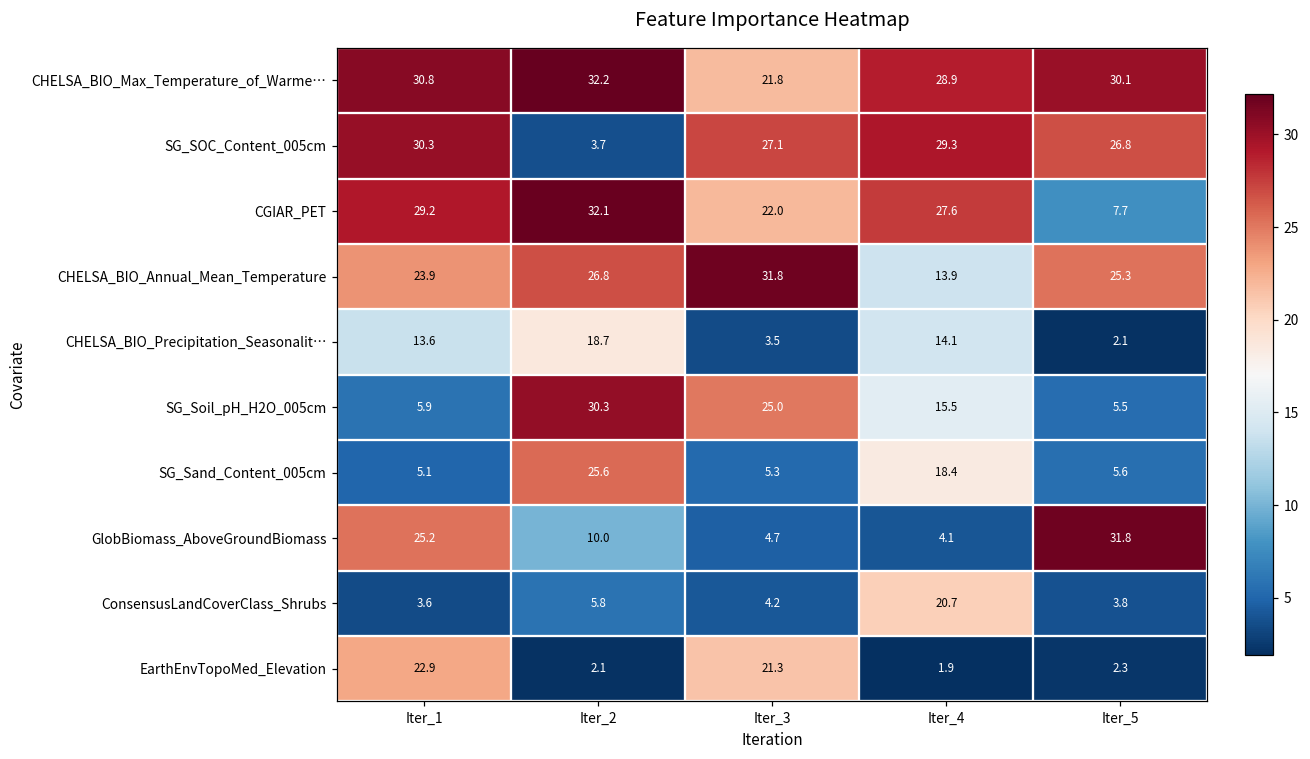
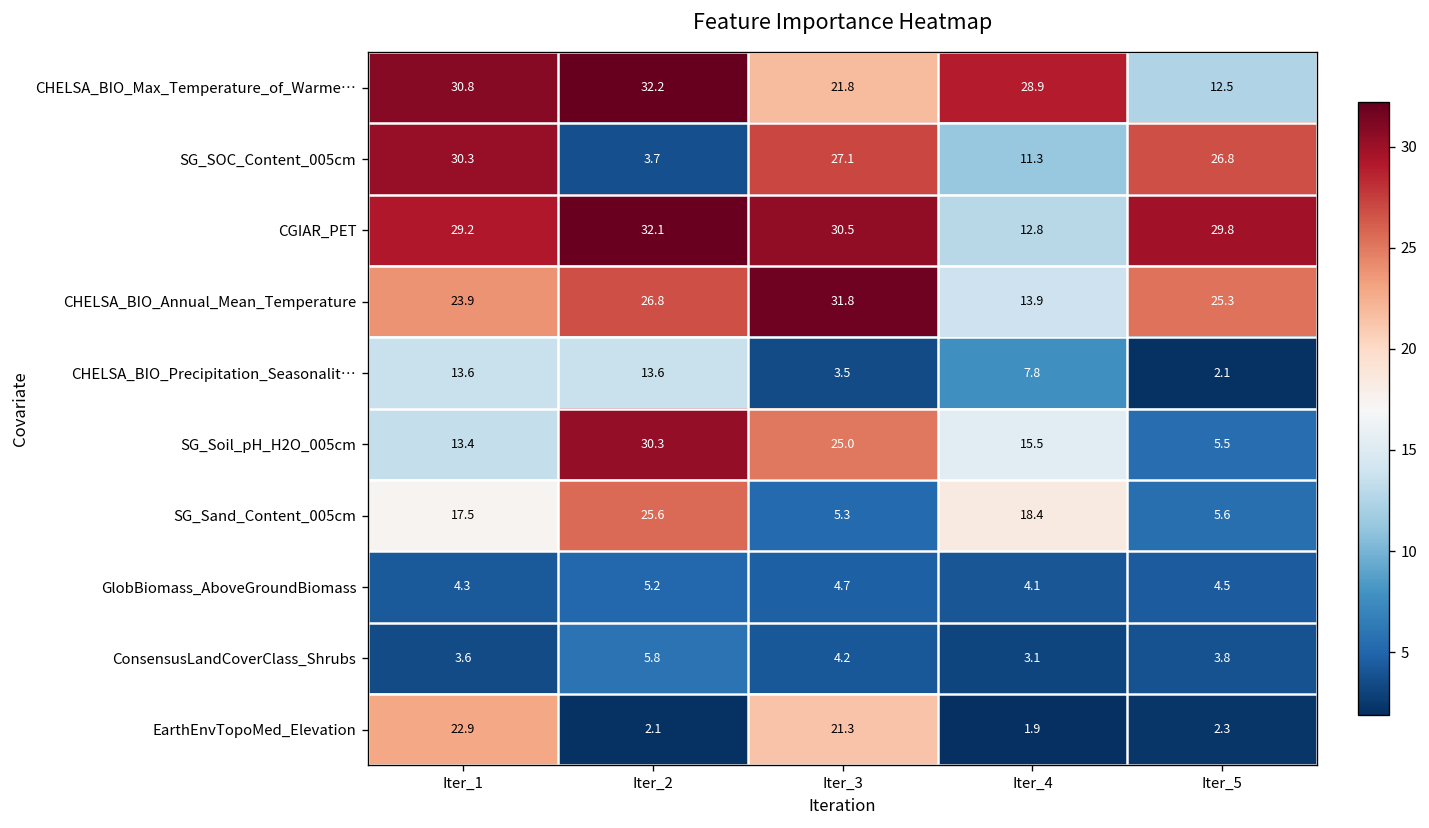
  {
    "CHELSA_BIO_Max_Temperature_of_Warme…": {
      "Iter_1": 30.8,
      "Iter_2": 32.2,
      "Iter_3": 21.8,
      "Iter_4": 28.9,
-     "Iter_5": 30.1
+     "Iter_5": 12.5
    },
    "SG_SOC_Content_005cm": {
      "Iter_1": 30.3,
      "Iter_2": 3.7,
      "Iter_3": 27.1,
-     "Iter_4": 29.3,
+     "Iter_4": 11.3,
      "Iter_5": 26.8
    },
    "CGIAR_PET": {
      "Iter_1": 29.2,
      "Iter_2": 32.1,
-     "Iter_3": 22.0,
-     "Iter_4": 27.6,
-     "Iter_5": 7.7
+     "Iter_3": 30.5,
+     "Iter_4": 12.8,
+     "Iter_5": 29.8
    },
    "CHELSA_BIO_Annual_Mean_Temperature": {
      "Iter_1": 23.9,
      "Iter_2": 26.8,
      "Iter_3": 31.8,
      "Iter_4": 13.9,
      "Iter_5": 25.3
    },
    "CHELSA_BIO_Precipitation_Seasonalit…": {
      "Iter_1": 13.6,
-     "Iter_2": 18.7,
+     "Iter_2": 13.6,
      "Iter_3": 3.5,
-     "Iter_4": 14.1,
+     "Iter_4": 7.8,
      "Iter_5": 2.1
    },
    "SG_Soil_pH_H2O_005cm": {
-     "Iter_1": 5.9,
+     "Iter_1": 13.4,
      "Iter_2": 30.3,
      "Iter_3": 25.0,
      "Iter_4": 15.5,
      "Iter_5": 5.5
    },
    "SG_Sand_Content_005cm": {
-     "Iter_1": 5.1,
+     "Iter_1": 17.5,
      "Iter_2": 25.6,
      "Iter_3": 5.3,
      "Iter_4": 18.4,
      "Iter_5": 5.6
    },
    "GlobBiomass_AboveGroundBiomass": {
-     "Iter_1": 25.2,
-     "Iter_2": 10.0,
+     "Iter_1": 4.3,
+     "Iter_2": 5.2,
      "Iter_3": 4.7,
      "Iter_4": 4.1,
-     "Iter_5": 31.8
+     "Iter_5": 4.5
    },
    "ConsensusLandCoverClass_Shrubs": {
      "Iter_1": 3.6,
      "Iter_2": 5.8,
      "Iter_3": 4.2,
-     "Iter_4": 20.7,
+     "Iter_4": 3.1,
      "Iter_5": 3.8
    },
    "EarthEnvTopoMed_Elevation": {
      "Iter_1": 22.9,
      "Iter_2": 2.1,
      "Iter_3": 21.3,
      "Iter_4": 1.9,
      "Iter_5": 2.3
    }
  }
